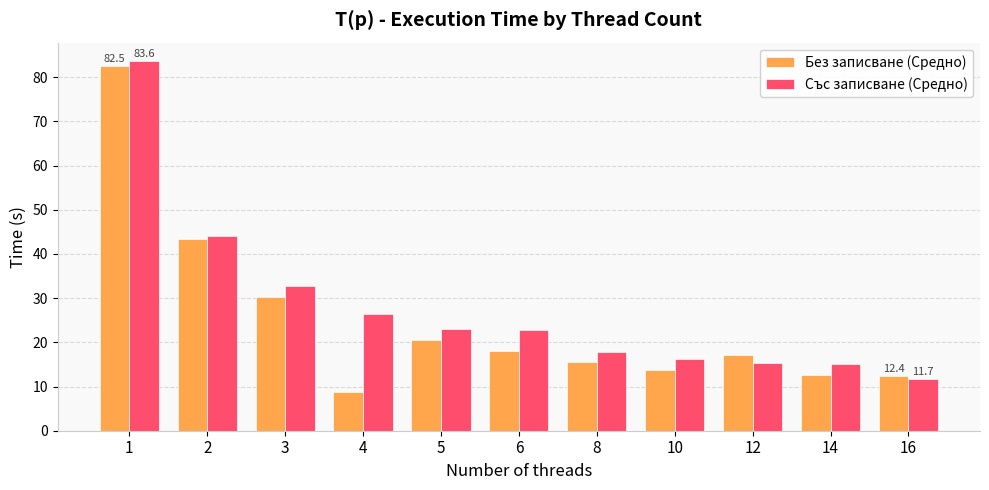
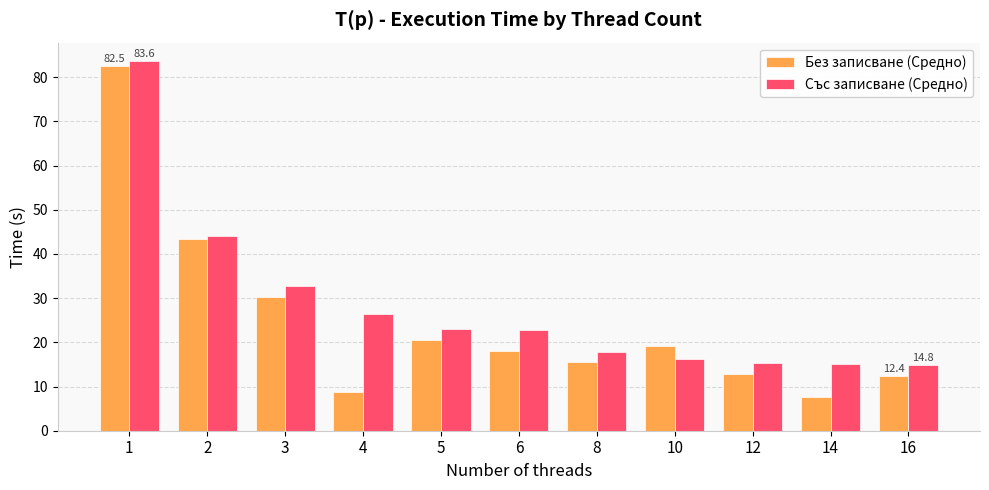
  {
    "Без записване (Средно)": {
      "2": 43,
      "3": 30,
      "4": 9,
      "5": 21,
      "6": 18,
      "8": 15,
-     "10": 14,
-     "12": 17,
-     "14": 13
+     "10": 19,
+     "12": 13,
+     "14": 8
    },
    "Със записване (Средно)": {
      "1": 83.6,
-     "16": 11.7
+     "16": 14.8
    }
  }
